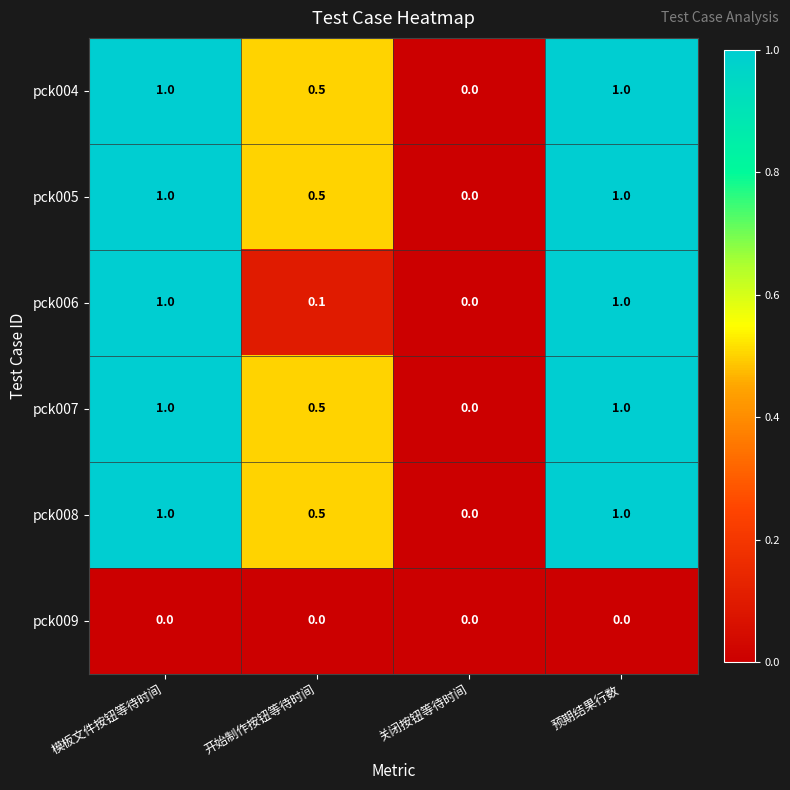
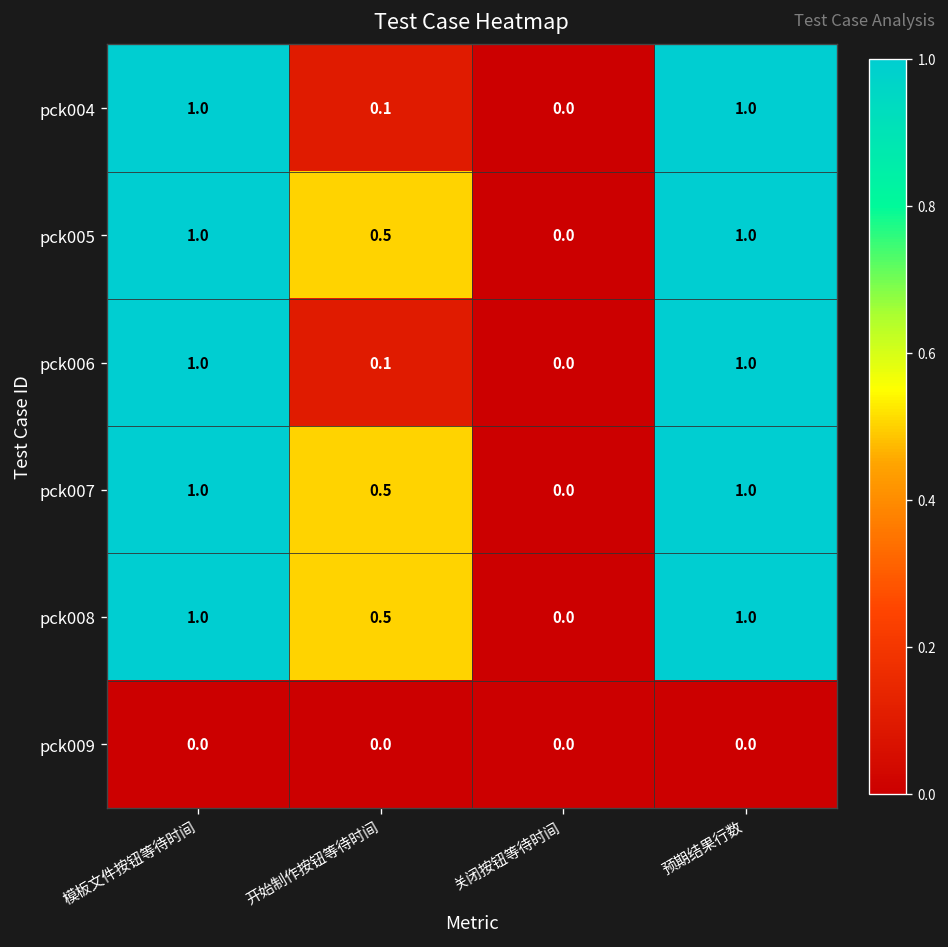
  {
    "pck004": {
      "模板文件按钮等待时间": 1.0,
-     "开始制作按钮等待时间": 0.5,
+     "开始制作按钮等待时间": 0.1,
      "关闭按钮等待时间": 0.0,
      "预期结果行数": 1.0
    },
    "pck005": {
      "模板文件按钮等待时间": 1.0,
      "开始制作按钮等待时间": 0.5,
      "关闭按钮等待时间": 0.0,
      "预期结果行数": 1.0
    },
    "pck006": {
      "模板文件按钮等待时间": 1.0,
      "开始制作按钮等待时间": 0.1,
      "关闭按钮等待时间": 0.0,
      "预期结果行数": 1.0
    },
    "pck007": {
      "模板文件按钮等待时间": 1.0,
      "开始制作按钮等待时间": 0.5,
      "关闭按钮等待时间": 0.0,
      "预期结果行数": 1.0
    },
    "pck008": {
      "模板文件按钮等待时间": 1.0,
      "开始制作按钮等待时间": 0.5,
      "关闭按钮等待时间": 0.0,
      "预期结果行数": 1.0
    },
    "pck009": {
      "模板文件按钮等待时间": 0.0,
      "开始制作按钮等待时间": 0.0,
      "关闭按钮等待时间": 0.0,
      "预期结果行数": 0.0
    }
  }
